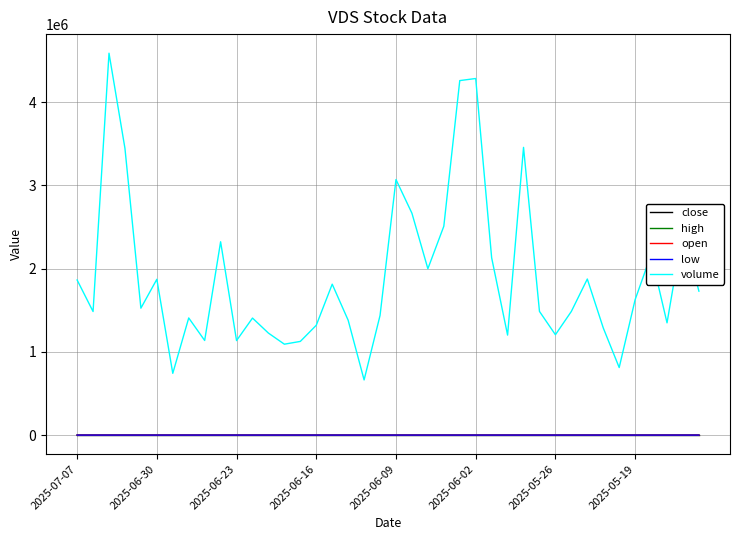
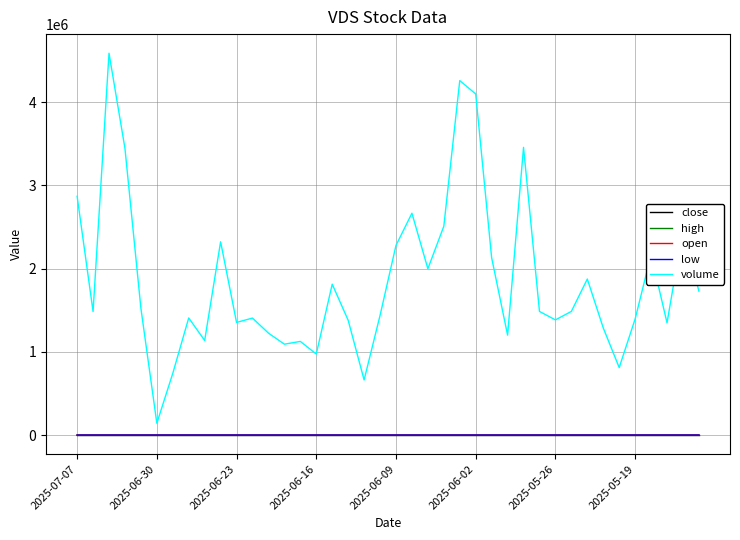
  {
    "low": {
      "2025-07-07": 0,
      "2025-06-30": 0,
      "2025-06-23": 0,
      "2025-06-16": 0,
      "2025-06-09": 0,
      "2025-06-02": 0,
      "2025-05-26": 0,
      "2025-05-19": 0
    },
    "volume": {
-     "2025-07-07": 1900000,
-     "2025-06-30": 1900000,
-     "2025-06-23": 1100000,
-     "2025-06-16": 1300000,
-     "2025-06-09": 3100000,
-     "2025-06-02": 4300000,
-     "2025-05-26": 1200000,
-     "2025-05-19": 1600000
+     "2025-07-07": 2900000,
+     "2025-06-30": 100000,
+     "2025-06-23": 1400000,
+     "2025-06-16": 1000000,
+     "2025-06-09": 2300000,
+     "2025-06-02": 4100000,
+     "2025-05-26": 1400000,
+     "2025-05-19": 1400000
    }
  }
